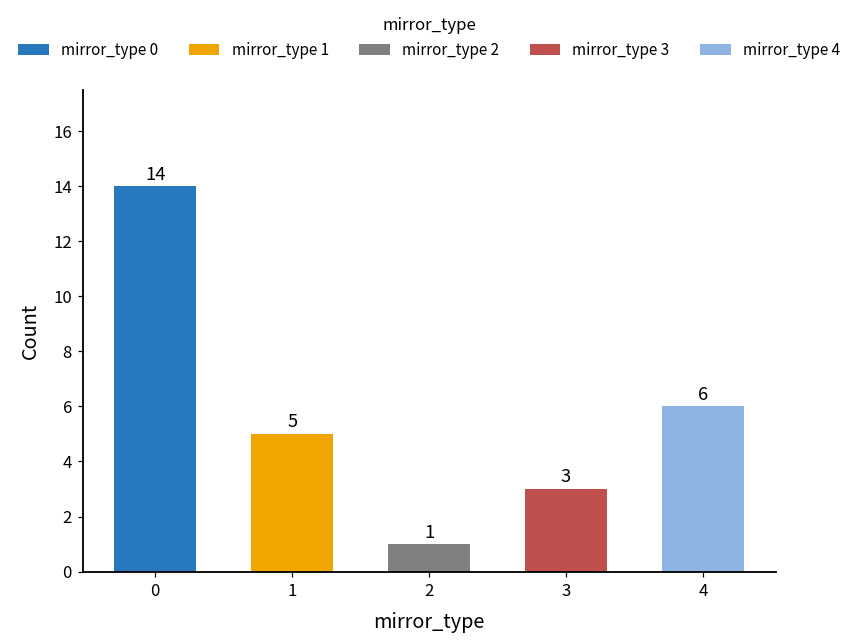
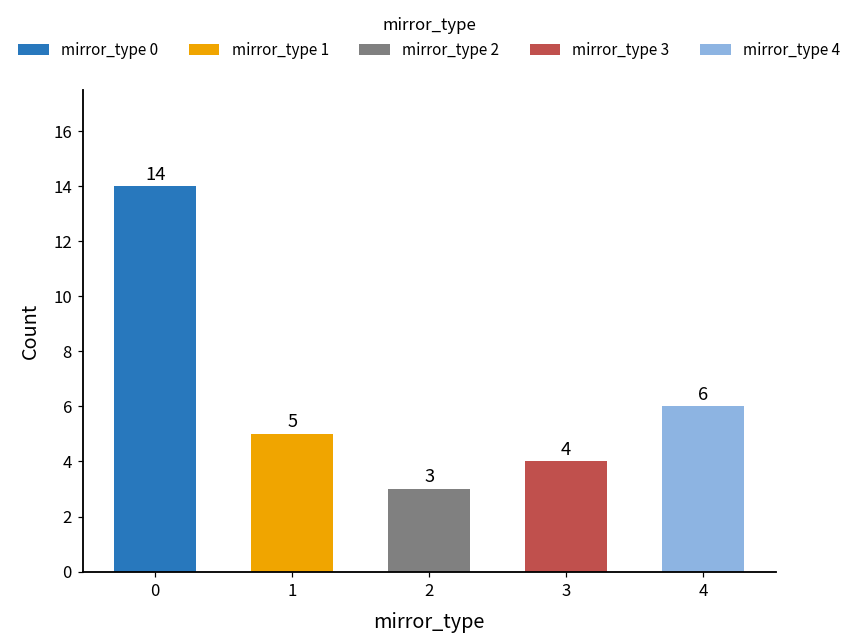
  {
    "0": 14,
    "1": 5,
-   "2": 1,
-   "3": 3,
+   "2": 3,
+   "3": 4,
    "4": 6
  }
